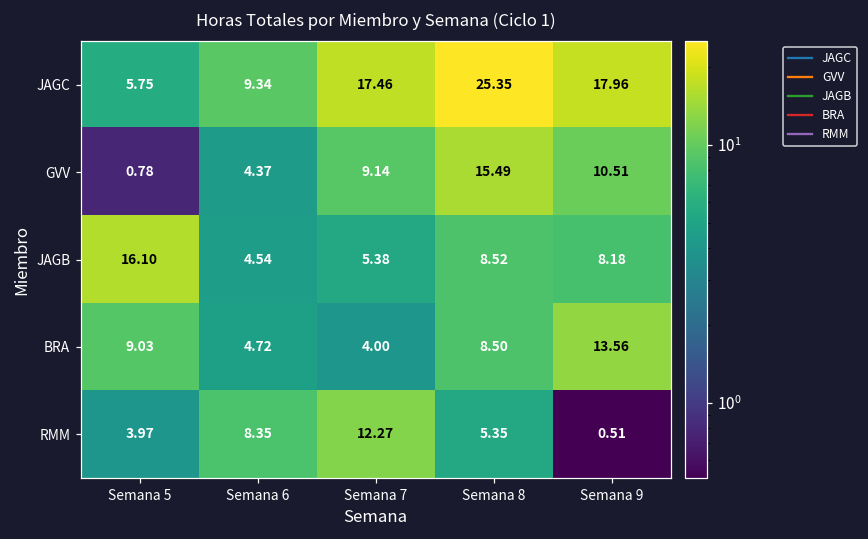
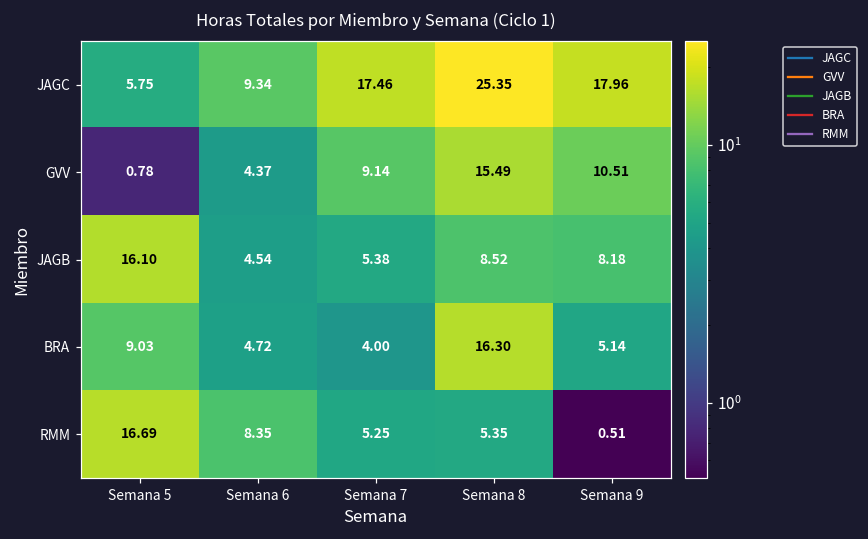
  {
    "JAGC": {
      "Semana 5": 5.75,
      "Semana 6": 9.34,
      "Semana 7": 17.46,
      "Semana 8": 25.35,
      "Semana 9": 17.96
    },
    "GVV": {
      "Semana 5": 0.78,
      "Semana 6": 4.37,
      "Semana 7": 9.14,
      "Semana 8": 15.49,
      "Semana 9": 10.51
    },
    "JAGB": {
      "Semana 5": 16.10,
      "Semana 6": 4.54,
      "Semana 7": 5.38,
      "Semana 8": 8.52,
      "Semana 9": 8.18
    },
    "BRA": {
      "Semana 5": 9.03,
      "Semana 6": 4.72,
      "Semana 7": 4.00,
-     "Semana 8": 8.50,
-     "Semana 9": 13.56
+     "Semana 8": 16.30,
+     "Semana 9": 5.14
    },
    "RMM": {
-     "Semana 5": 3.97,
+     "Semana 5": 16.69,
      "Semana 6": 8.35,
-     "Semana 7": 12.27,
+     "Semana 7": 5.25,
      "Semana 8": 5.35,
      "Semana 9": 0.51
    }
  }
